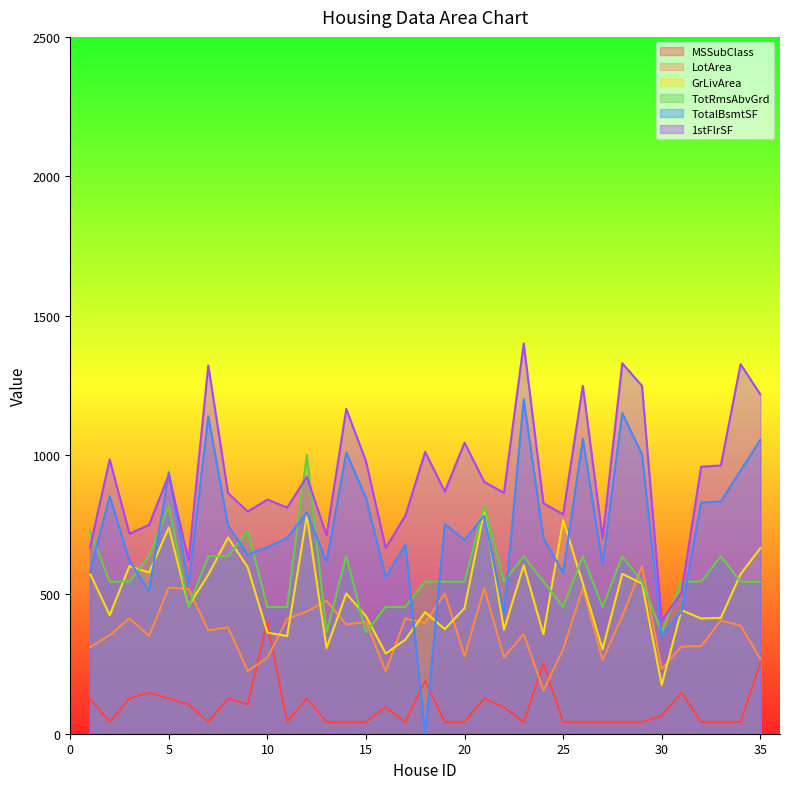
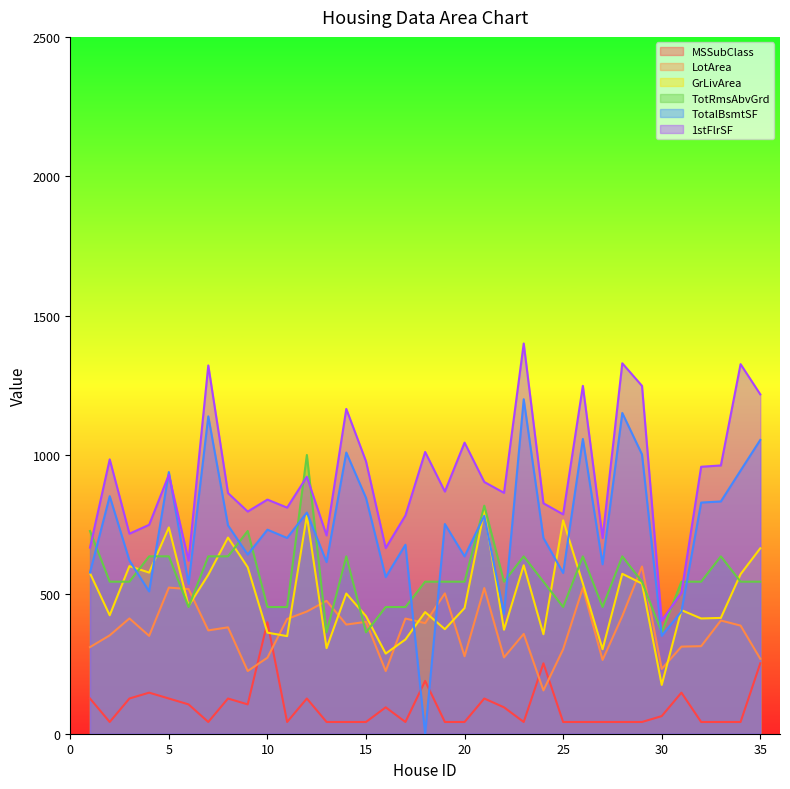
  {
    "GrLivArea": {
      "5": 740,
      "10": 360,
      "15": 420,
      "20": 450,
      "25": 770,
      "30": 180,
      "35": 670
    },
    "TotRmsAbvGrd": {
-     "5": 820,
+     "5": 640,
      "10": 450,
      "15": 360,
      "20": 550,
      "25": 450,
      "30": 360,
      "35": 550
    },
    "TotalBsmtSF": {
      "5": 940,
-     "10": 670,
+     "10": 730,
      "15": 850,
-     "20": 690,
+     "20": 640,
      "25": 580,
      "30": 350,
      "35": 1050
    },
    "1stFlrSF": {
      "5": 930,
      "10": 840,
      "15": 980,
      "20": 1040,
      "25": 790,
      "30": 410,
      "35": 1220
    }
  }
